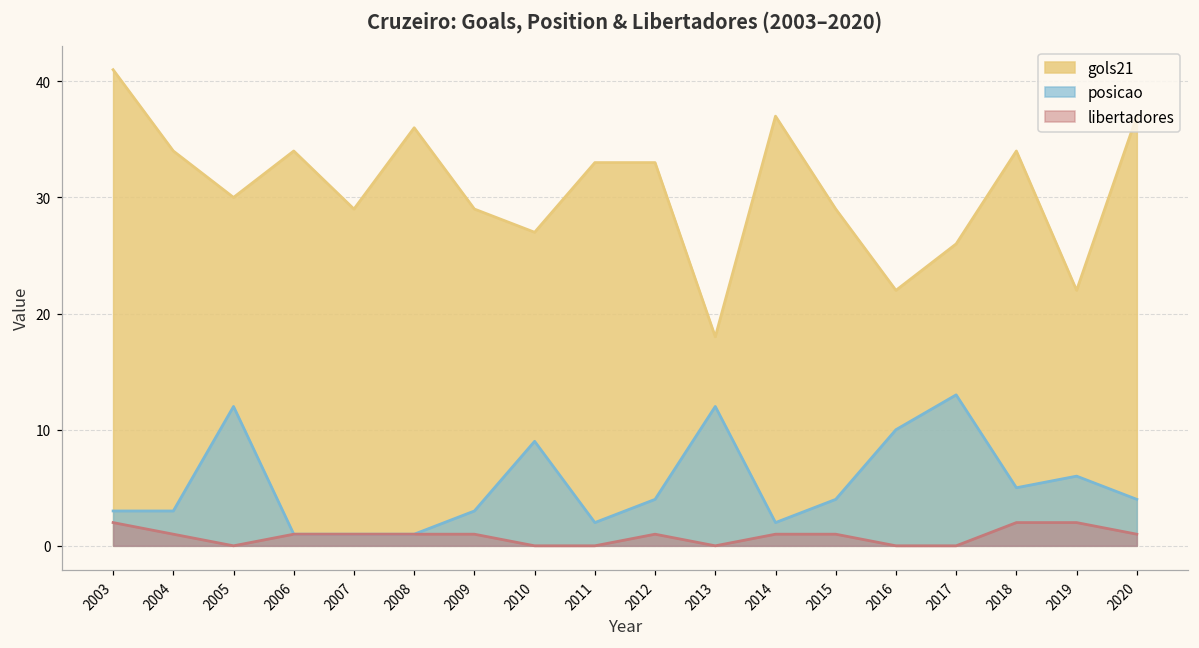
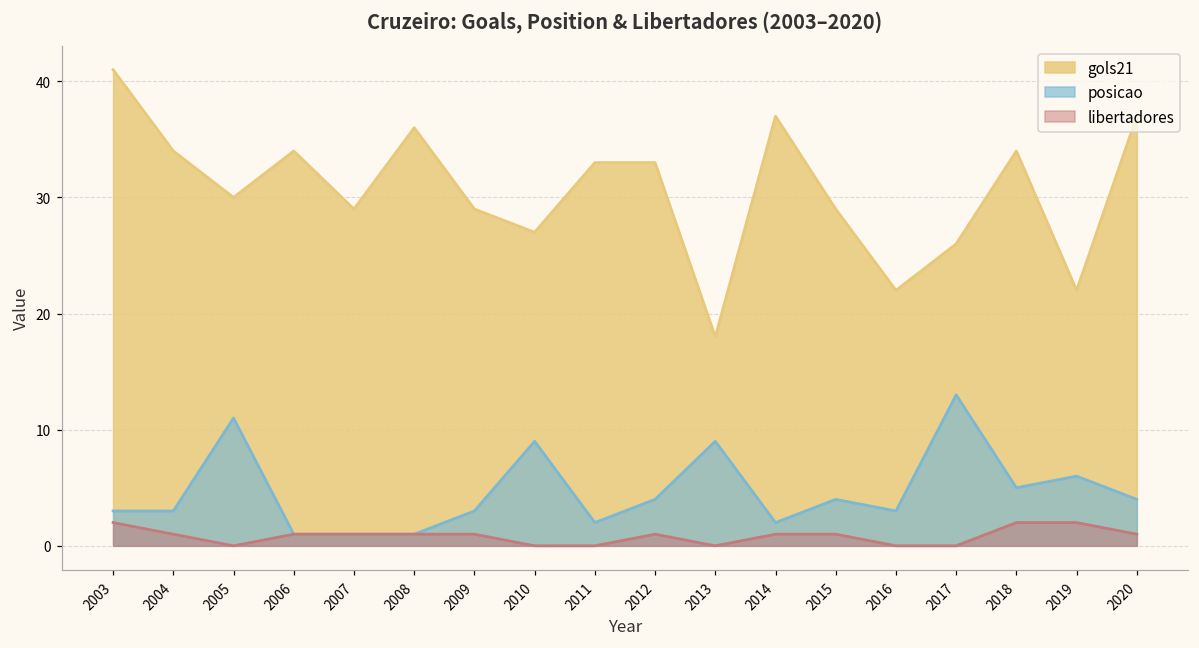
  {
    "gols21": {
      "2003": 41,
      "2004": 34,
      "2005": 30,
      "2006": 34,
      "2007": 29,
      "2008": 36,
      "2009": 29,
      "2010": 27,
      "2011": 33,
      "2012": 33,
      "2013": 18,
      "2014": 37,
      "2015": 29,
      "2016": 22,
      "2017": 26,
      "2018": 34,
      "2019": 22
    },
    "posicao": {
      "2003": 3,
      "2004": 3,
-     "2005": 12,
+     "2005": 11,
      "2009": 3,
      "2010": 9,
      "2011": 2,
      "2012": 4,
-     "2013": 12,
+     "2013": 9,
      "2014": 2,
      "2015": 4,
-     "2016": 10,
+     "2016": 3,
      "2017": 13,
      "2018": 5,
      "2019": 6,
      "2020": 4
    },
    "libertadores": {
      "2003": 2,
      "2004": 1,
      "2005": 0,
      "2009": 1,
      "2010": 0,
      "2011": 0,
      "2012": 1,
      "2013": 0,
      "2014": 1,
      "2015": 1,
      "2016": 0,
      "2017": 0,
      "2018": 2,
      "2019": 2,
      "2020": 1
    }
  }
